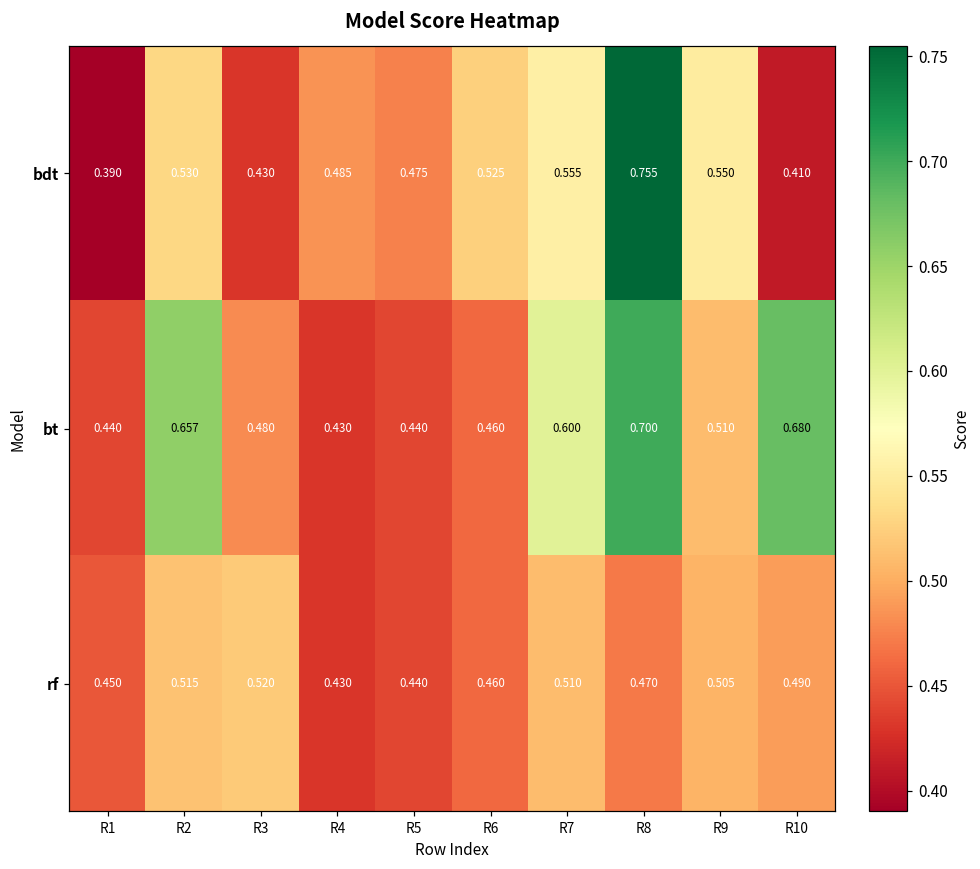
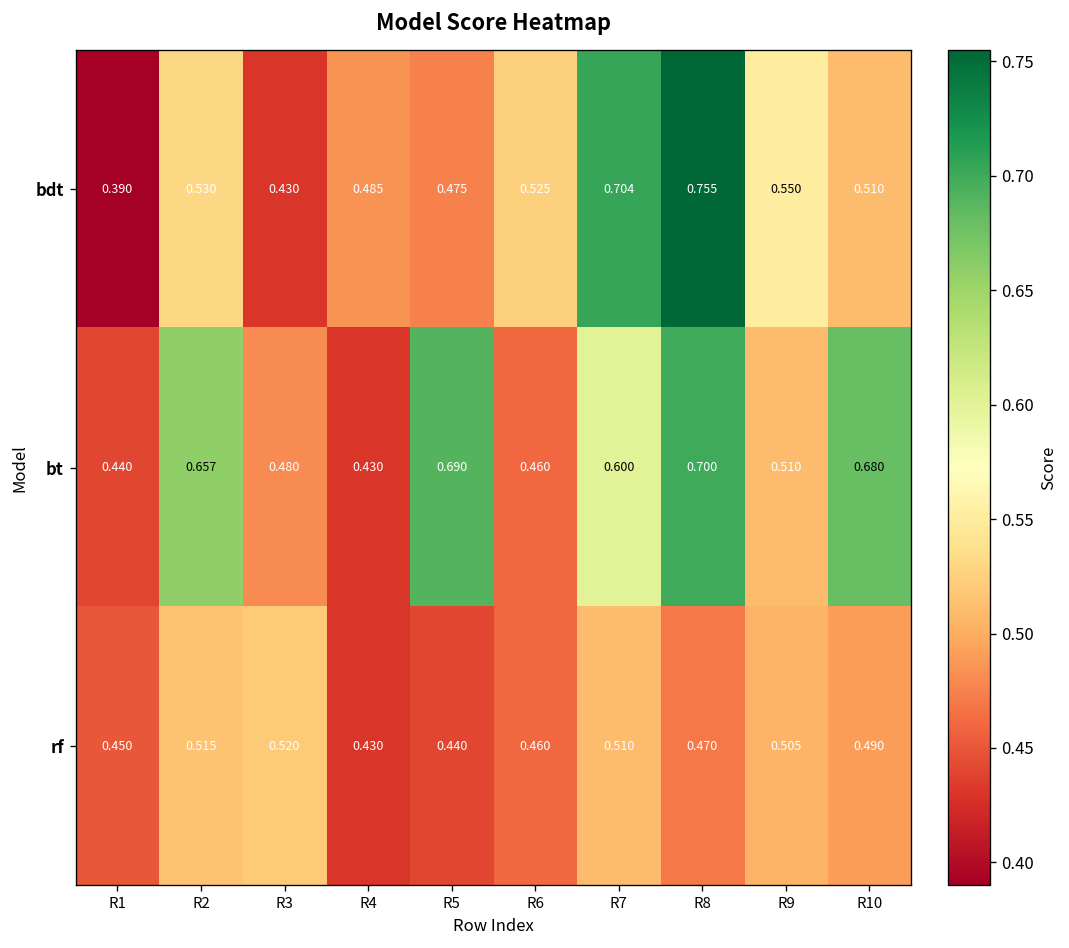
  {
    "bdt": {
      "R1": 0.390,
      "R2": 0.530,
      "R3": 0.430,
      "R4": 0.485,
      "R5": 0.475,
      "R6": 0.525,
-     "R7": 0.555,
+     "R7": 0.704,
      "R8": 0.755,
      "R9": 0.550,
-     "R10": 0.410
+     "R10": 0.510
    },
    "bt": {
      "R1": 0.440,
      "R2": 0.657,
      "R3": 0.480,
      "R4": 0.430,
-     "R5": 0.440,
+     "R5": 0.690,
      "R6": 0.460,
      "R7": 0.600,
      "R8": 0.700,
      "R9": 0.510,
      "R10": 0.680
    },
    "rf": {
      "R1": 0.450,
      "R2": 0.515,
      "R3": 0.520,
      "R4": 0.430,
      "R5": 0.440,
      "R6": 0.460,
      "R7": 0.510,
      "R8": 0.470,
      "R9": 0.505,
      "R10": 0.490
    }
  }
